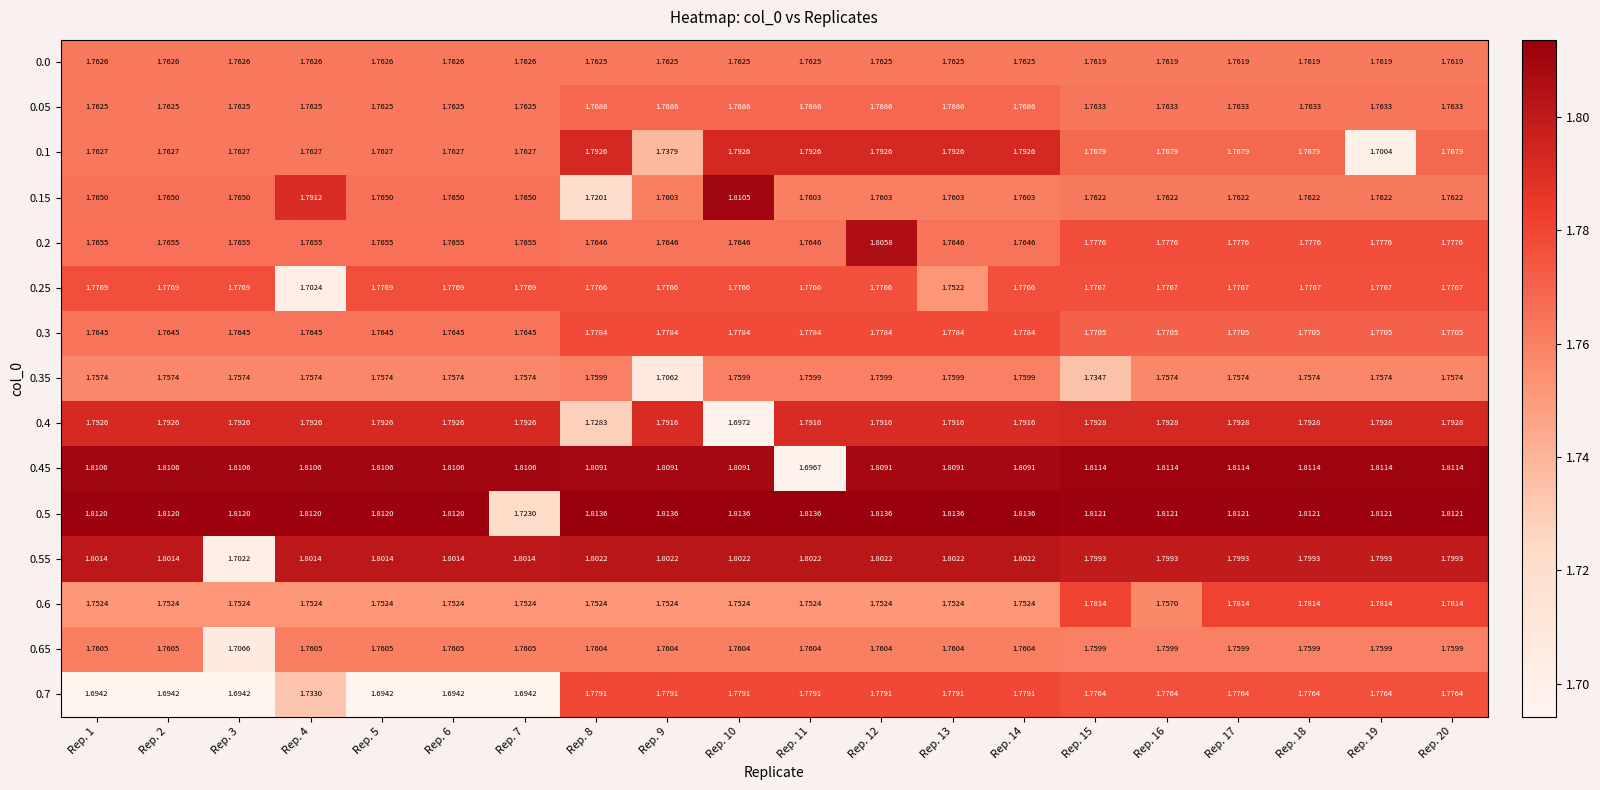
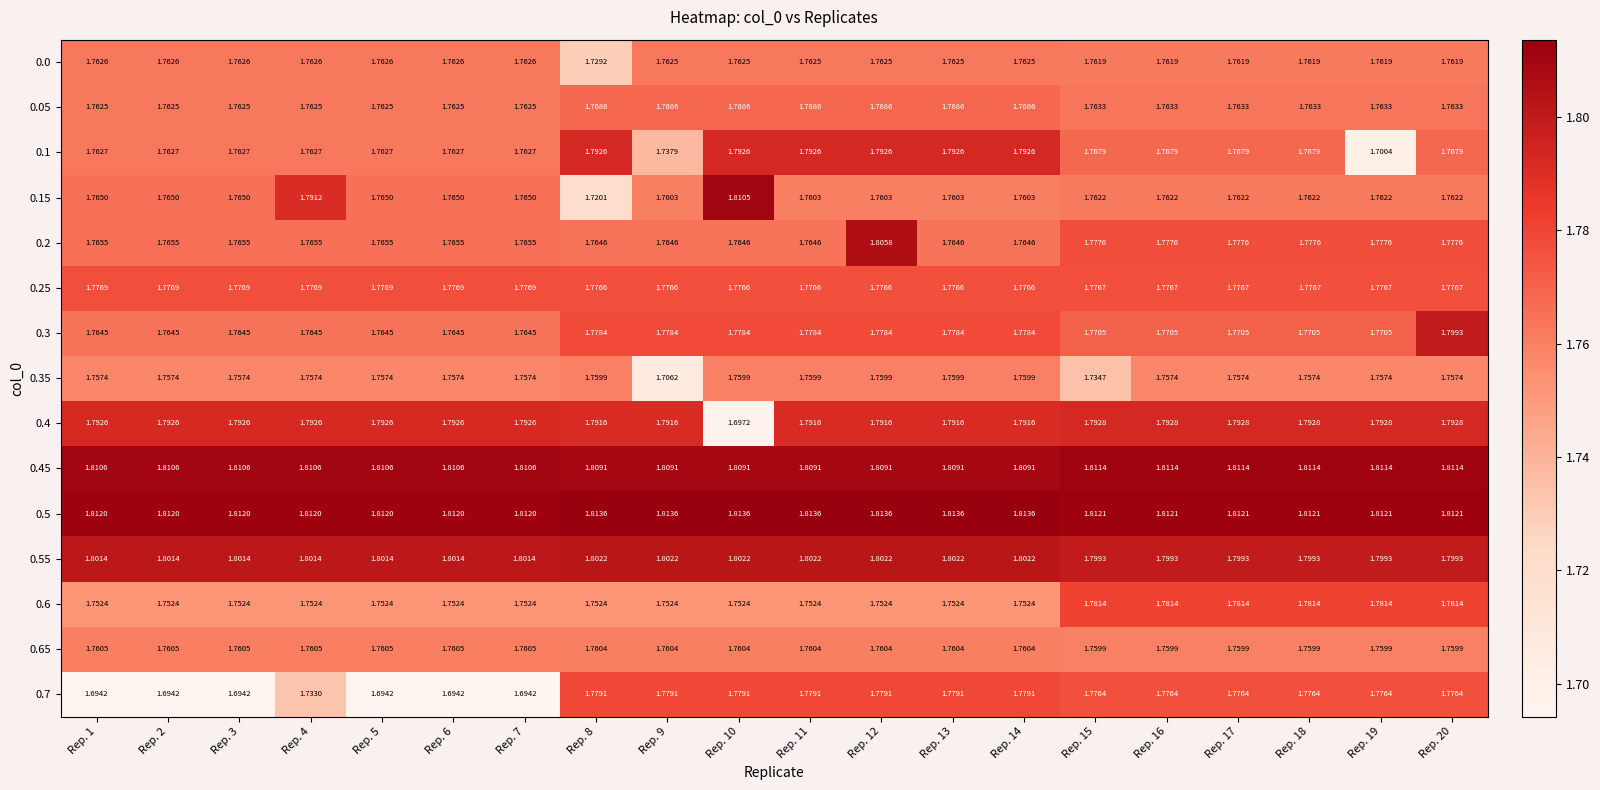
  {
    "0.0": {
      "Rep. 1": 1.7626,
      "Rep. 2": 1.7626,
      "Rep. 3": 1.7626,
      "Rep. 4": 1.7626,
      "Rep. 5": 1.7626,
      "Rep. 6": 1.7626,
      "Rep. 7": 1.7626,
-     "Rep. 8": 1.7625,
+     "Rep. 8": 1.7292,
      "Rep. 9": 1.7625,
      "Rep. 10": 1.7625,
      "Rep. 11": 1.7625,
      "Rep. 12": 1.7625,
      "Rep. 13": 1.7625,
      "Rep. 14": 1.7625,
      "Rep. 15": 1.7619,
      "Rep. 16": 1.7619,
      "Rep. 17": 1.7619,
      "Rep. 18": 1.7619,
      "Rep. 19": 1.7619,
      "Rep. 20": 1.7619
    },
    "0.25": {
      "Rep. 1": 1.7769,
      "Rep. 2": 1.7769,
      "Rep. 3": 1.7769,
-     "Rep. 4": 1.7024,
+     "Rep. 4": 1.7769,
      "Rep. 5": 1.7769,
      "Rep. 6": 1.7769,
      "Rep. 7": 1.7769,
      "Rep. 8": 1.7766,
      "Rep. 9": 1.7766,
      "Rep. 10": 1.7766,
      "Rep. 11": 1.7766,
      "Rep. 12": 1.7766,
-     "Rep. 13": 1.7522,
+     "Rep. 13": 1.7766,
      "Rep. 14": 1.7766,
      "Rep. 15": 1.7767,
      "Rep. 16": 1.7767,
      "Rep. 17": 1.7767,
      "Rep. 18": 1.7767,
      "Rep. 19": 1.7767,
      "Rep. 20": 1.7767
    },
    "0.3": {
      "Rep. 1": 1.7645,
      "Rep. 2": 1.7645,
      "Rep. 3": 1.7645,
      "Rep. 4": 1.7645,
      "Rep. 5": 1.7645,
      "Rep. 6": 1.7645,
      "Rep. 7": 1.7645,
      "Rep. 8": 1.7784,
      "Rep. 9": 1.7784,
      "Rep. 10": 1.7784,
      "Rep. 11": 1.7784,
      "Rep. 12": 1.7784,
      "Rep. 13": 1.7784,
      "Rep. 14": 1.7784,
      "Rep. 15": 1.7705,
      "Rep. 16": 1.7705,
      "Rep. 17": 1.7705,
      "Rep. 18": 1.7705,
      "Rep. 19": 1.7705,
-     "Rep. 20": 1.7705
+     "Rep. 20": 1.7993
    },
    "0.4": {
      "Rep. 1": 1.7926,
      "Rep. 2": 1.7926,
      "Rep. 3": 1.7926,
      "Rep. 4": 1.7926,
      "Rep. 5": 1.7926,
      "Rep. 6": 1.7926,
      "Rep. 7": 1.7926,
-     "Rep. 8": 1.7283,
+     "Rep. 8": 1.7916,
      "Rep. 9": 1.7916,
      "Rep. 10": 1.6972,
      "Rep. 11": 1.7916,
      "Rep. 12": 1.7916,
      "Rep. 13": 1.7916,
      "Rep. 14": 1.7916,
      "Rep. 15": 1.7928,
      "Rep. 16": 1.7928,
      "Rep. 17": 1.7928,
      "Rep. 18": 1.7928,
      "Rep. 19": 1.7928,
      "Rep. 20": 1.7928
    },
    "0.45": {
      "Rep. 1": 1.8106,
      "Rep. 2": 1.8106,
      "Rep. 3": 1.8106,
      "Rep. 4": 1.8106,
      "Rep. 5": 1.8106,
      "Rep. 6": 1.8106,
      "Rep. 7": 1.8106,
      "Rep. 8": 1.8091,
      "Rep. 9": 1.8091,
      "Rep. 10": 1.8091,
-     "Rep. 11": 1.6967,
+     "Rep. 11": 1.8091,
      "Rep. 12": 1.8091,
      "Rep. 13": 1.8091,
      "Rep. 14": 1.8091,
      "Rep. 15": 1.8114,
      "Rep. 16": 1.8114,
      "Rep. 17": 1.8114,
      "Rep. 18": 1.8114,
      "Rep. 19": 1.8114,
      "Rep. 20": 1.8114
    },
    "0.5": {
      "Rep. 1": 1.8120,
      "Rep. 2": 1.8120,
      "Rep. 3": 1.8120,
      "Rep. 4": 1.8120,
      "Rep. 5": 1.8120,
      "Rep. 6": 1.8120,
-     "Rep. 7": 1.7230,
+     "Rep. 7": 1.8120,
      "Rep. 8": 1.8136,
      "Rep. 9": 1.8136,
      "Rep. 10": 1.8136,
      "Rep. 11": 1.8136,
      "Rep. 12": 1.8136,
      "Rep. 13": 1.8136,
      "Rep. 14": 1.8136,
      "Rep. 15": 1.8121,
      "Rep. 16": 1.8121,
      "Rep. 17": 1.8121,
      "Rep. 18": 1.8121,
      "Rep. 19": 1.8121,
      "Rep. 20": 1.8121
    },
    "0.55": {
      "Rep. 1": 1.8014,
      "Rep. 2": 1.8014,
-     "Rep. 3": 1.7022,
+     "Rep. 3": 1.8014,
      "Rep. 4": 1.8014,
      "Rep. 5": 1.8014,
      "Rep. 6": 1.8014,
      "Rep. 7": 1.8014,
      "Rep. 8": 1.8022,
      "Rep. 9": 1.8022,
      "Rep. 10": 1.8022,
      "Rep. 11": 1.8022,
      "Rep. 12": 1.8022,
      "Rep. 13": 1.8022,
      "Rep. 14": 1.8022,
      "Rep. 15": 1.7993,
      "Rep. 16": 1.7993,
      "Rep. 17": 1.7993,
      "Rep. 18": 1.7993,
      "Rep. 19": 1.7993,
      "Rep. 20": 1.7993
    },
    "0.6": {
      "Rep. 1": 1.7524,
      "Rep. 2": 1.7524,
      "Rep. 3": 1.7524,
      "Rep. 4": 1.7524,
      "Rep. 5": 1.7524,
      "Rep. 6": 1.7524,
      "Rep. 7": 1.7524,
      "Rep. 8": 1.7524,
      "Rep. 9": 1.7524,
      "Rep. 10": 1.7524,
      "Rep. 11": 1.7524,
      "Rep. 12": 1.7524,
      "Rep. 13": 1.7524,
      "Rep. 14": 1.7524,
      "Rep. 15": 1.7814,
-     "Rep. 16": 1.7570,
+     "Rep. 16": 1.7814,
      "Rep. 17": 1.7814,
      "Rep. 18": 1.7814,
      "Rep. 19": 1.7814,
      "Rep. 20": 1.7814
    },
    "0.65": {
      "Rep. 1": 1.7605,
      "Rep. 2": 1.7605,
-     "Rep. 3": 1.7066,
+     "Rep. 3": 1.7605,
      "Rep. 4": 1.7605,
      "Rep. 5": 1.7605,
      "Rep. 6": 1.7605,
      "Rep. 7": 1.7605,
      "Rep. 8": 1.7604,
      "Rep. 9": 1.7604,
      "Rep. 10": 1.7604,
      "Rep. 11": 1.7604,
      "Rep. 12": 1.7604,
      "Rep. 13": 1.7604,
      "Rep. 14": 1.7604,
      "Rep. 15": 1.7599,
      "Rep. 16": 1.7599,
      "Rep. 17": 1.7599,
      "Rep. 18": 1.7599,
      "Rep. 19": 1.7599,
      "Rep. 20": 1.7599
    }
  }
